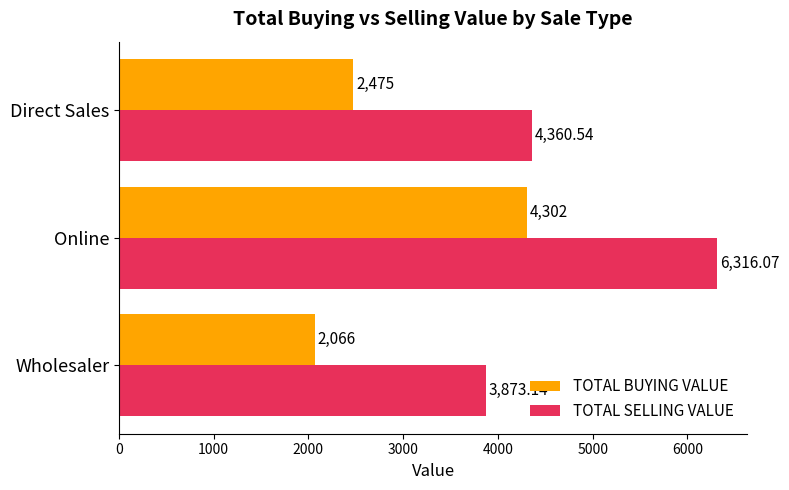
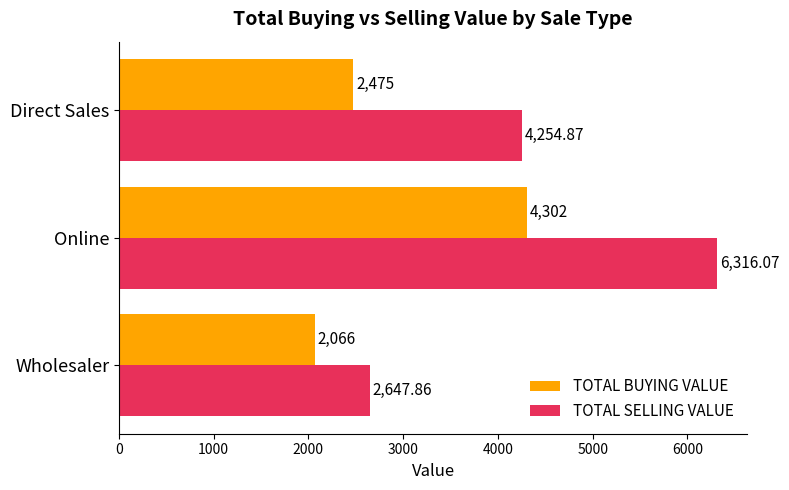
  {
    "TOTAL BUYING VALUE": {
      "Direct Sales": "2,475",
      "Online": "4,302",
      "Wholesaler": "2,066"
    },
    "TOTAL SELLING VALUE": {
-     "Direct Sales": "4,360.54",
+     "Direct Sales": "4,254.87",
      "Online": "6,316.07",
-     "Wholesaler": "3,873.14"
+     "Wholesaler": "2,647.86"
    }
  }
